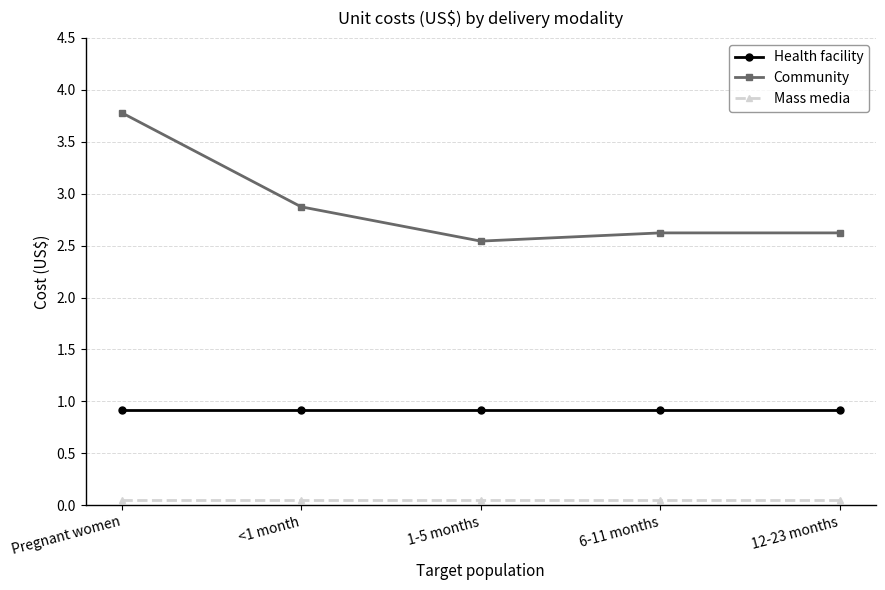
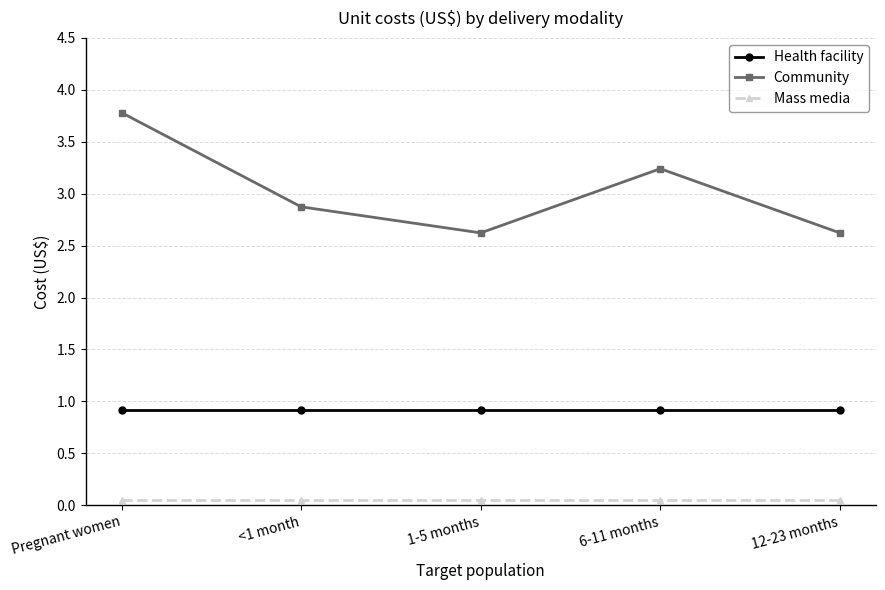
  {
    "Health facility": {
      "Pregnant women": 0.92,
      "<1 month": 0.92,
      "1-5 months": 0.92,
      "6-11 months": 0.92,
      "12-23 months": 0.92
    },
    "Community": {
      "Pregnant women": 3.78,
      "<1 month": 2.87,
-     "1-5 months": 2.54,
-     "6-11 months": 2.62,
+     "1-5 months": 2.62,
+     "6-11 months": 3.24,
      "12-23 months": 2.62
    },
    "Mass media": {
      "Pregnant women": 0.05,
      "<1 month": 0.05,
      "1-5 months": 0.05,
      "6-11 months": 0.05,
      "12-23 months": 0.05
    }
  }
